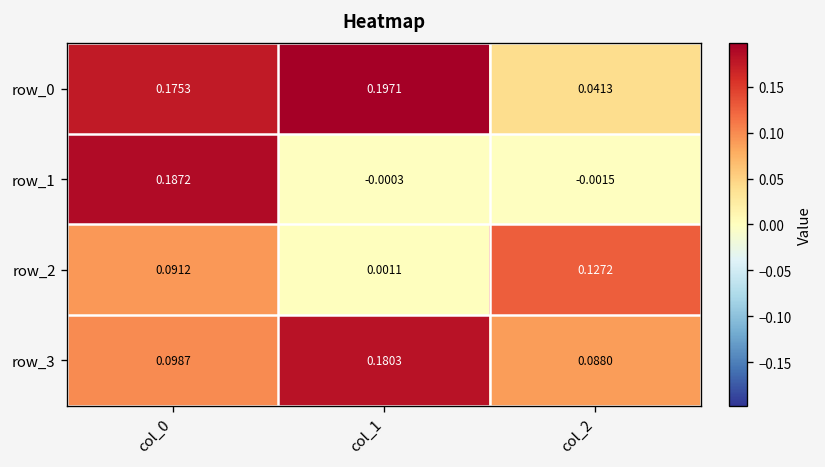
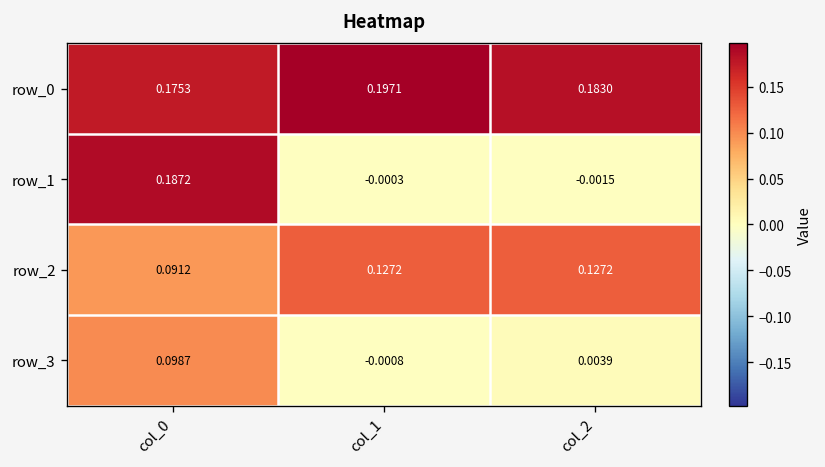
  {
    "row_0": {
      "col_0": 0.1753,
      "col_1": 0.1971,
-     "col_2": 0.0413
+     "col_2": 0.1830
    },
    "row_1": {
      "col_0": 0.1872,
      "col_1": -0.0003,
      "col_2": -0.0015
    },
    "row_2": {
      "col_0": 0.0912,
-     "col_1": 0.0011,
+     "col_1": 0.1272,
      "col_2": 0.1272
    },
    "row_3": {
      "col_0": 0.0987,
-     "col_1": 0.1803,
-     "col_2": 0.0880
+     "col_1": -0.0008,
+     "col_2": 0.0039
    }
  }
